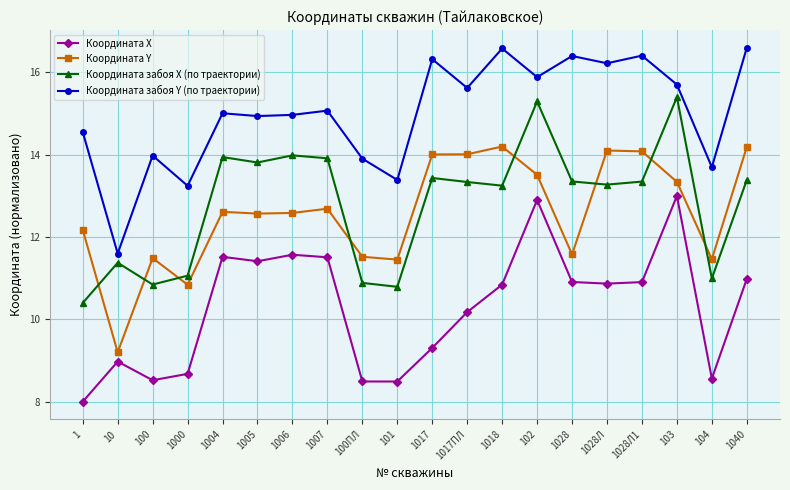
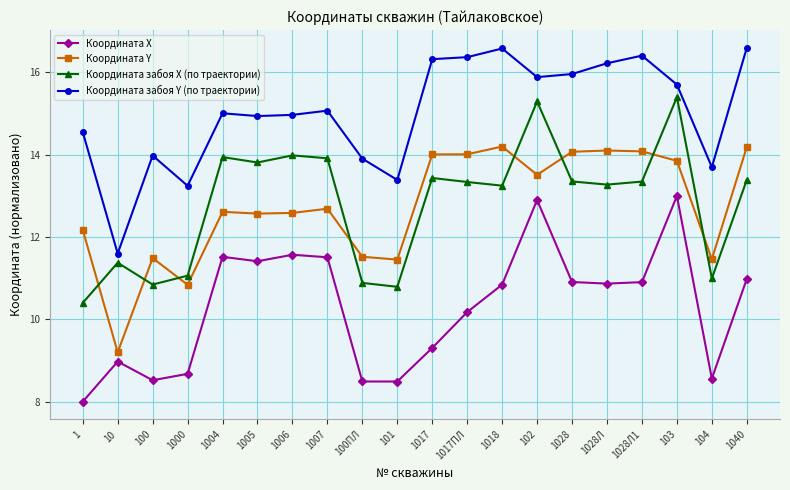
  {
    "Координата X": {
      "1": 8.0,
      "10": 9.0,
      "100": 8.5,
      "1000": 8.7,
      "1004": 11.5,
      "1005": 11.4,
      "1006": 11.6,
      "1007": 11.5,
      "100ПЛ": 8.5,
      "101": 8.5,
      "1017": 9.3,
      "1017ПЛ": 10.2,
      "1018": 10.8,
      "102": 12.9,
      "1028": 10.9,
      "1028Л": 10.9,
      "1028Л1": 10.9,
      "103": 13.0,
      "104": 8.6,
      "1040": 11.0
    },
    "Координата Y": {
      "1": 12.2,
      "10": 9.2,
      "100": 11.5,
      "1000": 10.8,
      "1004": 12.6,
      "1005": 12.6,
      "1006": 12.6,
      "1007": 12.7,
      "100ПЛ": 11.5,
      "101": 11.5,
      "1017": 14.0,
      "1017ПЛ": 14.0,
      "1018": 14.2,
      "102": 13.5,
-     "1028": 11.6,
+     "1028": 14.1,
      "1028Л": 14.1,
      "1028Л1": 14.1,
-     "103": 13.3,
+     "103": 13.9,
      "104": 11.5,
      "1040": 14.2
    },
    "Координата забоя Х (по траектории)": {
      "1": 10.4,
      "10": 11.4,
      "100": 10.8,
      "1000": 11.1,
      "1004": 13.9,
      "1005": 13.8,
      "1006": 14.0,
      "1007": 13.9,
      "100ПЛ": 10.9,
      "101": 10.8,
      "1017": 13.4,
      "1017ПЛ": 13.3,
      "1018": 13.2,
      "102": 15.3,
      "1028": 13.4,
      "1028Л": 13.3,
      "1028Л1": 13.3,
      "103": 15.4,
      "104": 11.0,
      "1040": 13.4
    },
    "Координата забоя Y (по траектории)": {
      "1": 14.6,
      "10": 11.6,
      "100": 14.0,
      "1000": 13.2,
      "1004": 15.0,
      "1005": 14.9,
      "1006": 15.0,
      "1007": 15.1,
      "100ПЛ": 13.9,
      "101": 13.4,
      "1017": 16.3,
-     "1017ПЛ": 15.6,
+     "1017ПЛ": 16.4,
      "1018": 16.6,
      "102": 15.9,
-     "1028": 16.4,
+     "1028": 16.0,
      "1028Л": 16.2,
      "1028Л1": 16.4,
      "103": 15.7,
      "104": 13.7,
      "1040": 16.6
    }
  }
